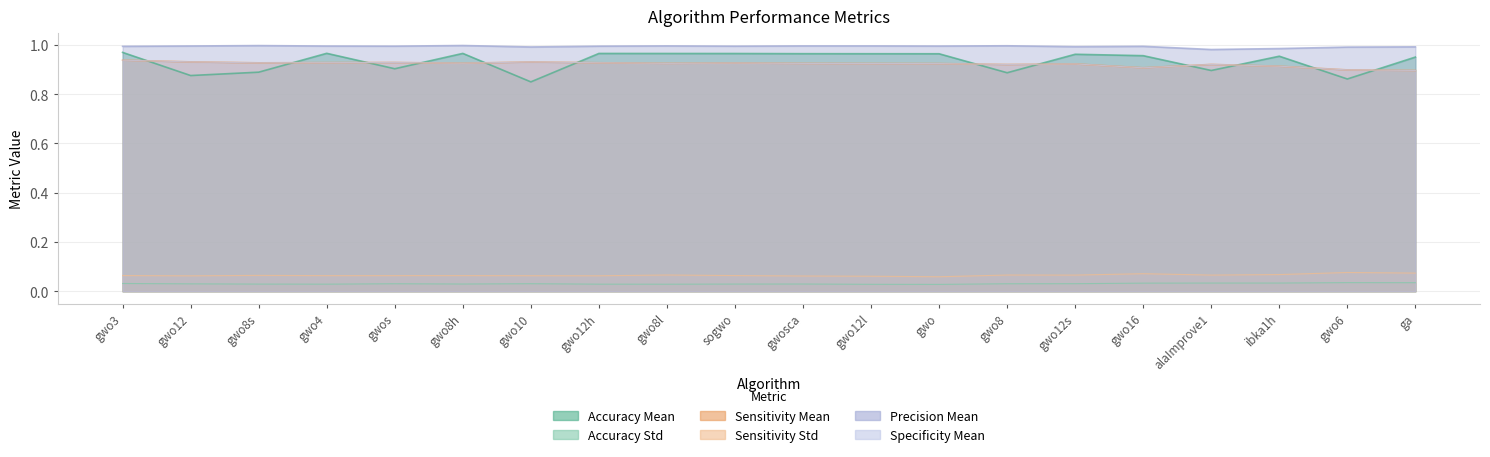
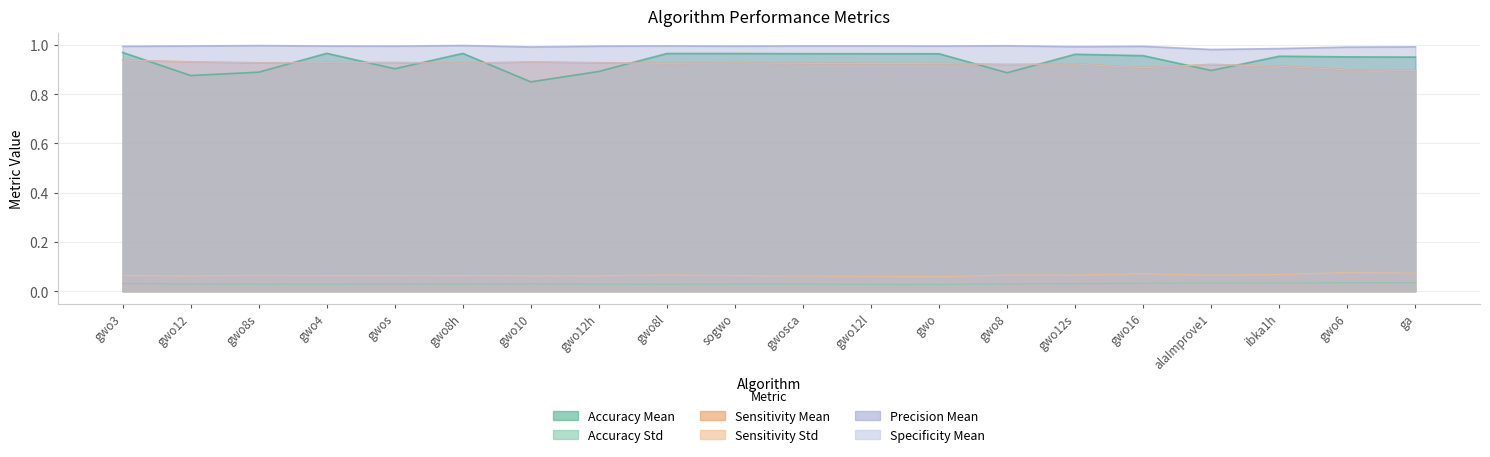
  {
    "Accuracy Mean": {
      "gwo3": 0.97,
      "gwo12": 0.88,
      "gwo8s": 0.89,
      "gwo4": 0.97,
      "gwos": 0.90,
      "gwo8h": 0.97,
      "gwo10": 0.85,
-     "gwo12h": 0.97,
+     "gwo12h": 0.89,
      "gwo8l": 0.96,
      "sogwo": 0.96,
      "gwosca": 0.96,
      "gwo12l": 0.96,
      "gwo": 0.96,
      "gwo8": 0.89,
      "gwo12s": 0.96,
      "gwo16": 0.96,
      "alaImprove1": 0.90,
      "ibka1h": 0.95,
-     "gwo6": 0.86,
+     "gwo6": 0.95,
      "ga": 0.95
    }
  }
